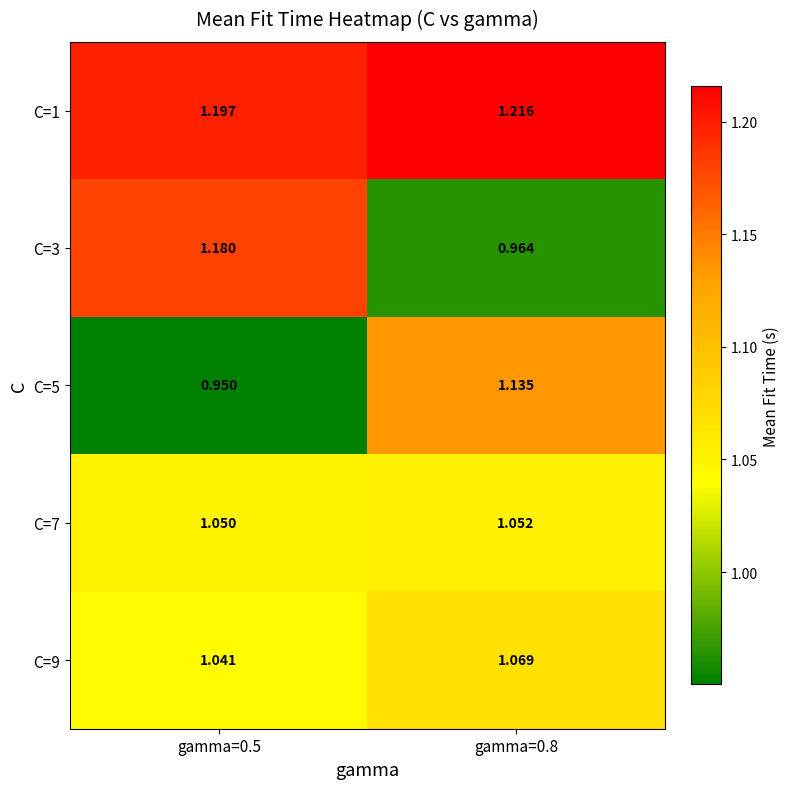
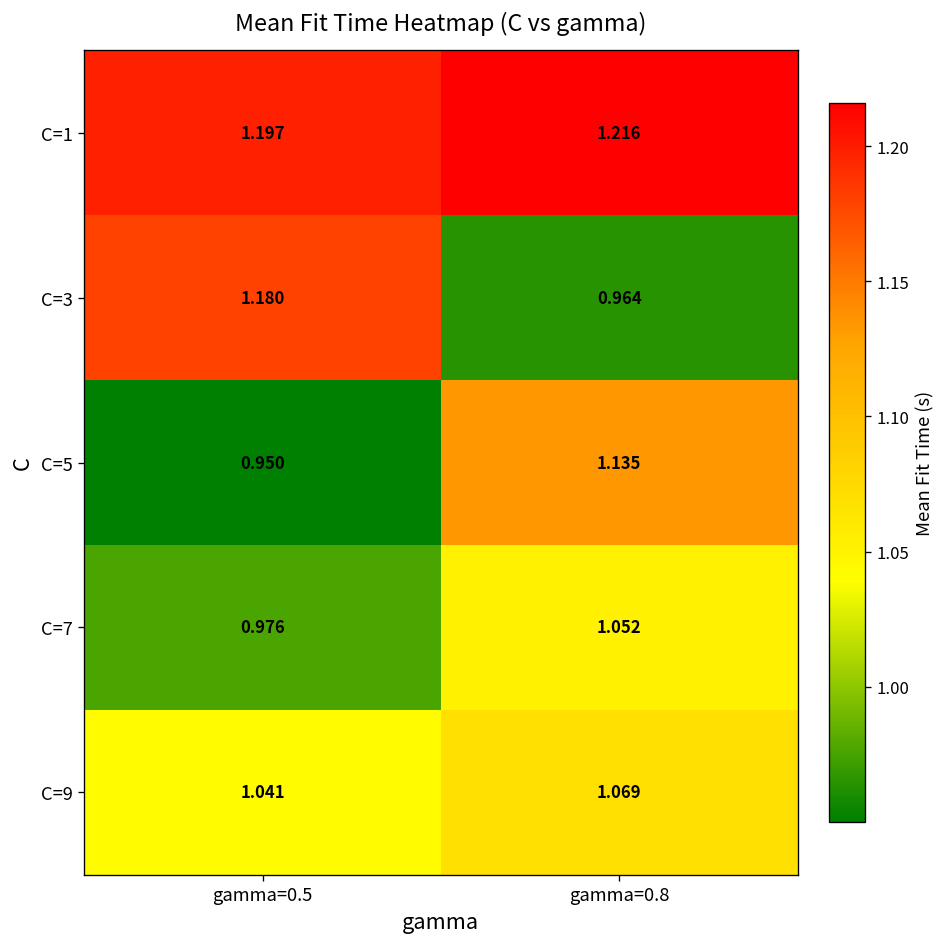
  {
    "C=1": {
      "gamma=0.5": 1.197,
      "gamma=0.8": 1.216
    },
    "C=3": {
      "gamma=0.5": 1.180,
      "gamma=0.8": 0.964
    },
    "C=5": {
      "gamma=0.5": 0.950,
      "gamma=0.8": 1.135
    },
    "C=7": {
-     "gamma=0.5": 1.050,
+     "gamma=0.5": 0.976,
      "gamma=0.8": 1.052
    },
    "C=9": {
      "gamma=0.5": 1.041,
      "gamma=0.8": 1.069
    }
  }
